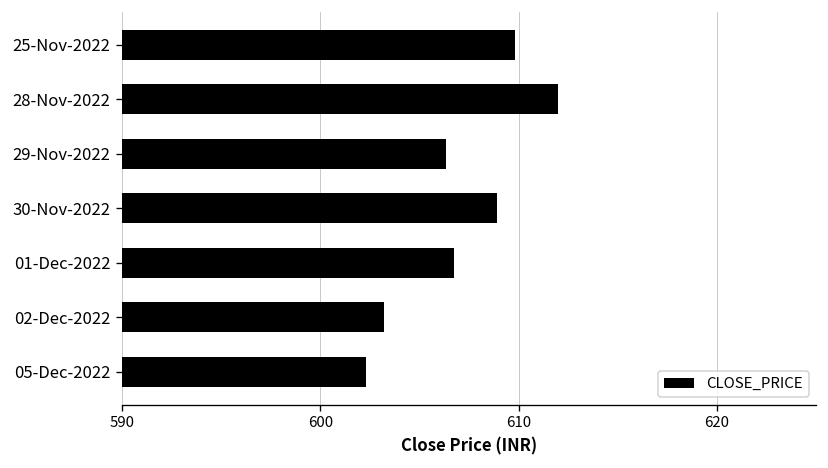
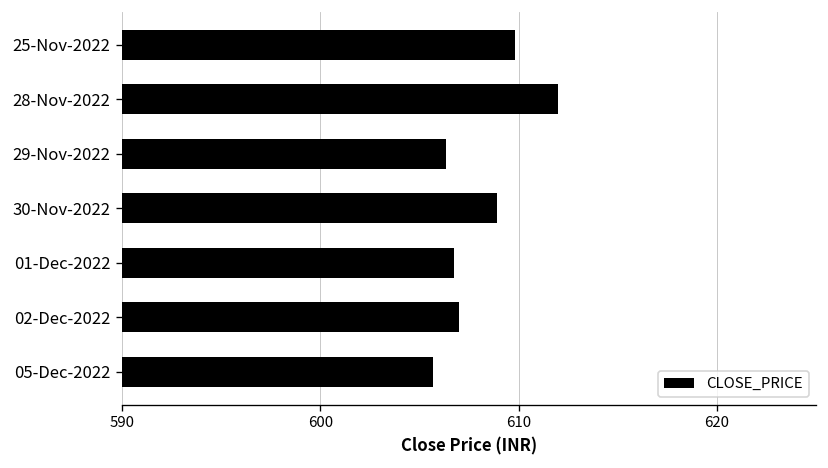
  {
    "25-Nov-2022": 609.8,
    "28-Nov-2022": 612.0,
    "29-Nov-2022": 606.4,
    "30-Nov-2022": 608.9,
    "01-Dec-2022": 606.7,
-   "02-Dec-2022": 603.2,
-   "05-Dec-2022": 602.3
+   "02-Dec-2022": 607.0,
+   "05-Dec-2022": 605.7
  }
